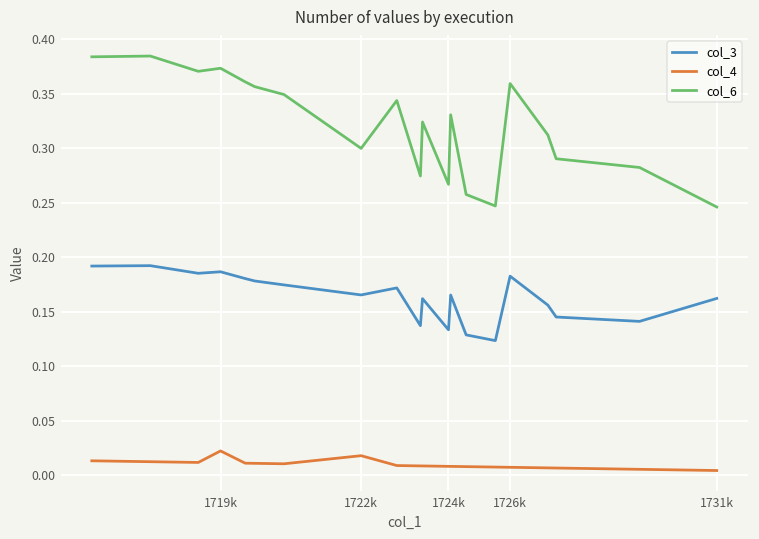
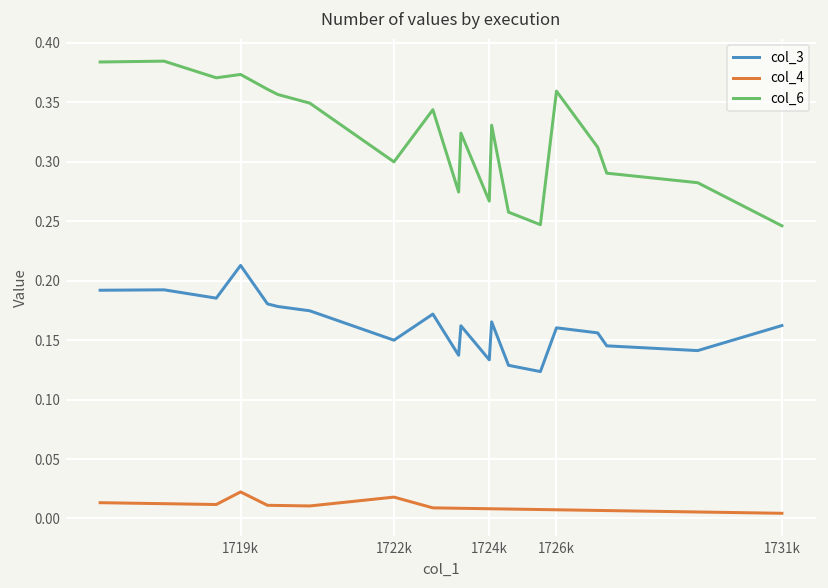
  {
    "col_3": {
-     "1719k": 0.19,
-     "1722k": 0.17,
+     "1719k": 0.21,
+     "1722k": 0.15,
      "1724k": 0.13,
-     "1726k": 0.18,
+     "1726k": 0.16,
      "1731k": 0.16
    },
    "col_4": {
      "1719k": 0.02,
      "1722k": 0.02,
      "1724k": 0.01,
      "1726k": 0.01,
      "1731k": 0.00
    },
    "col_6": {
      "1719k": 0.37,
      "1722k": 0.30,
      "1724k": 0.27,
      "1726k": 0.36,
      "1731k": 0.25
    }
  }
